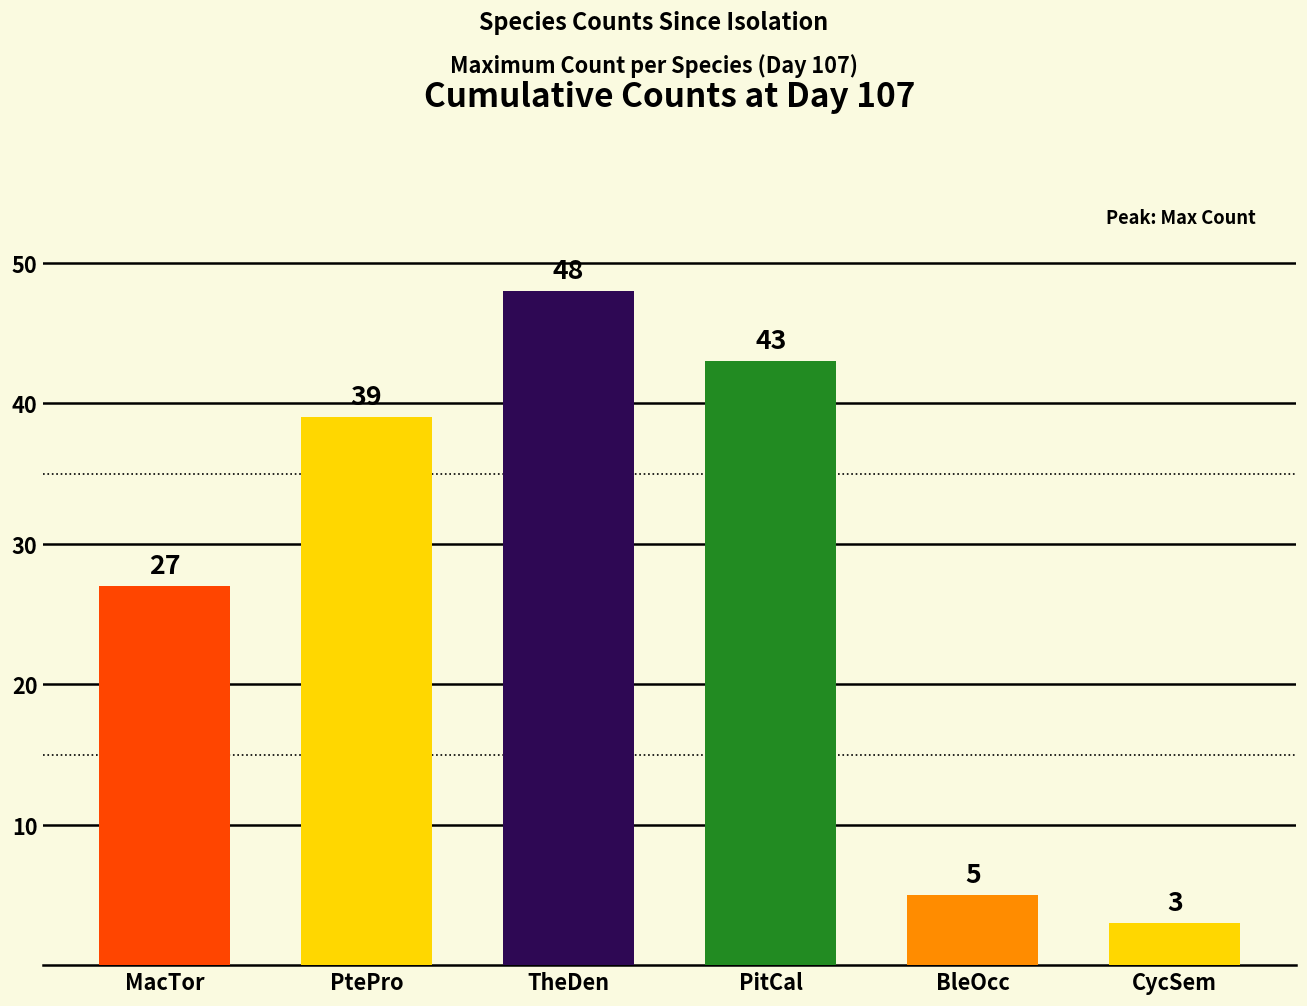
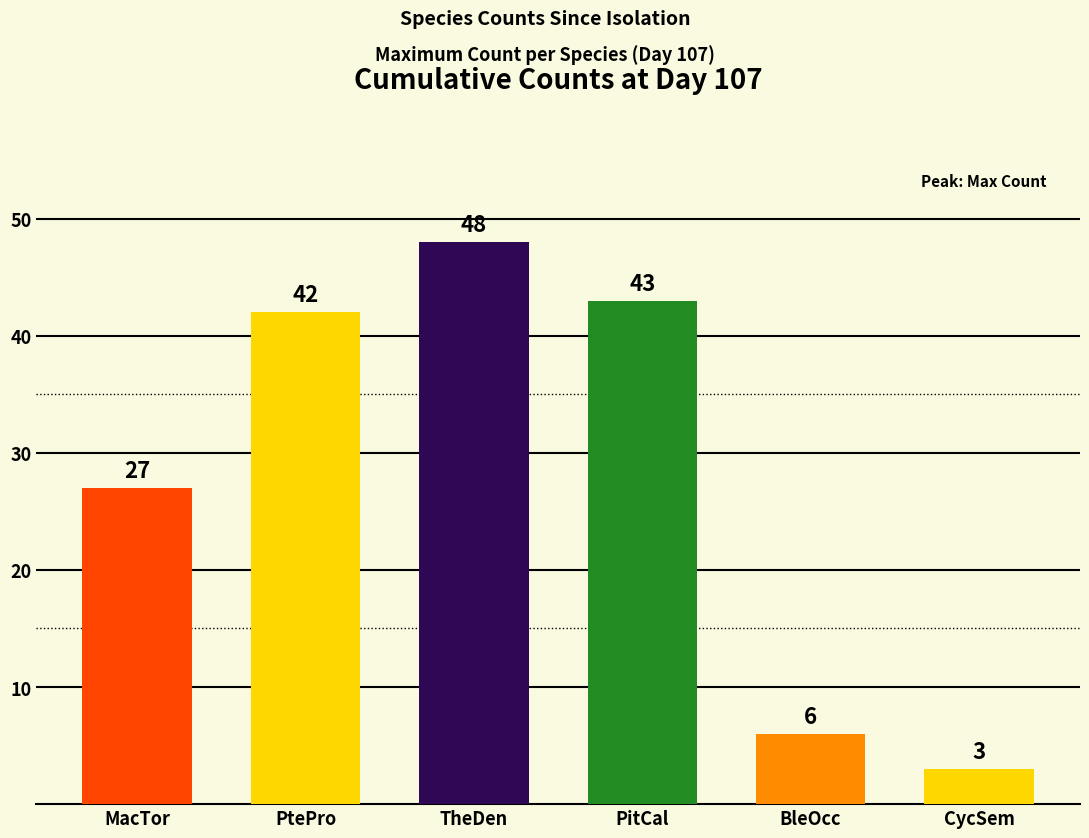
  {
    "MacTor": 27,
-   "PtePro": 39,
+   "PtePro": 42,
    "TheDen": 48,
    "PitCal": 43,
-   "BleOcc": 5,
+   "BleOcc": 6,
    "CycSem": 3
  }
